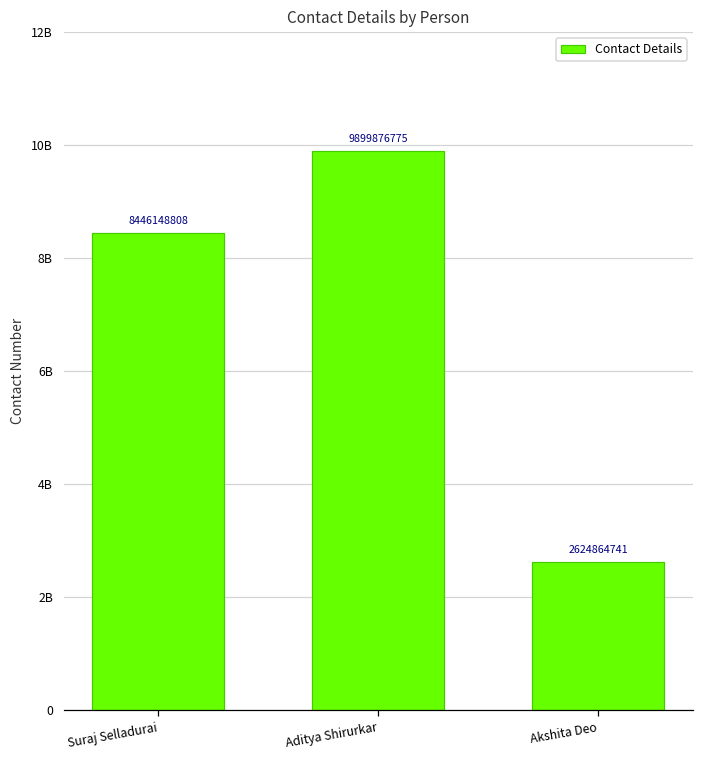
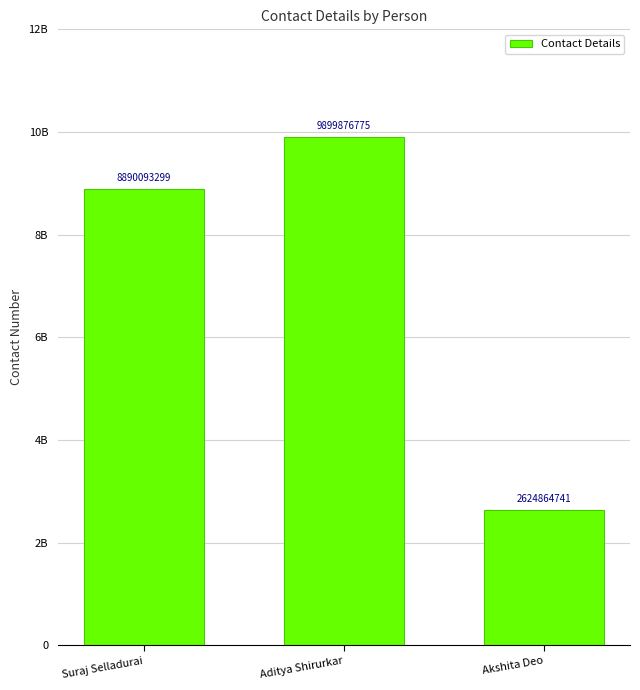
  {
-   "Suraj Selladurai": 8446148808,
+   "Suraj Selladurai": 8890093299,
    "Aditya Shirurkar": 9899876775,
    "Akshita Deo": 2624864741
  }
